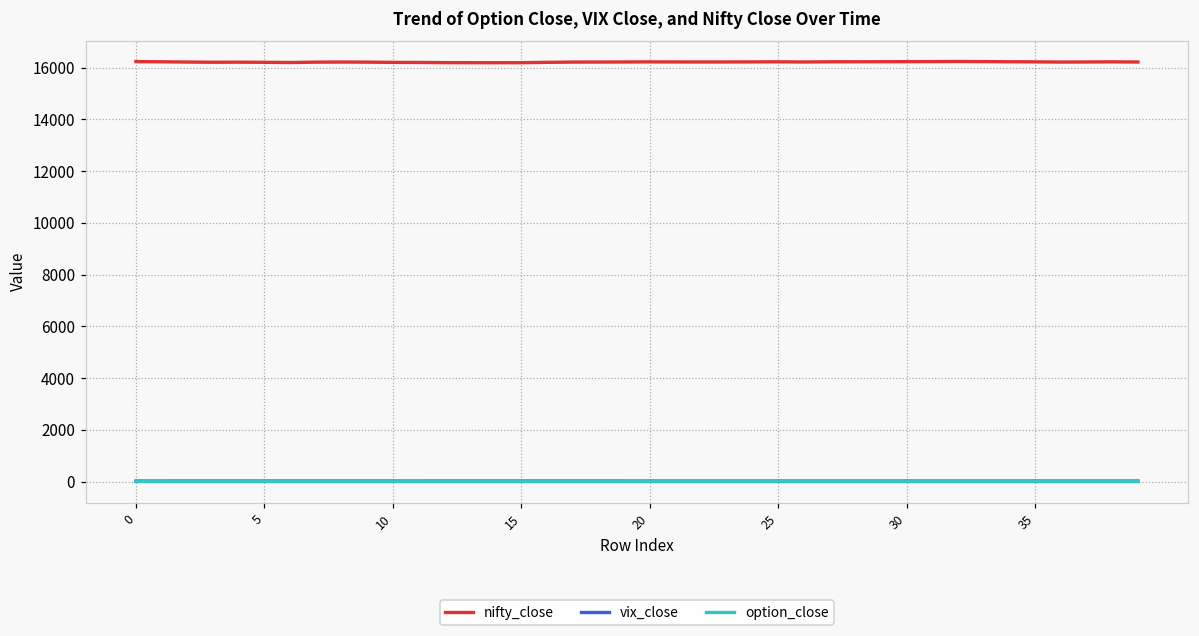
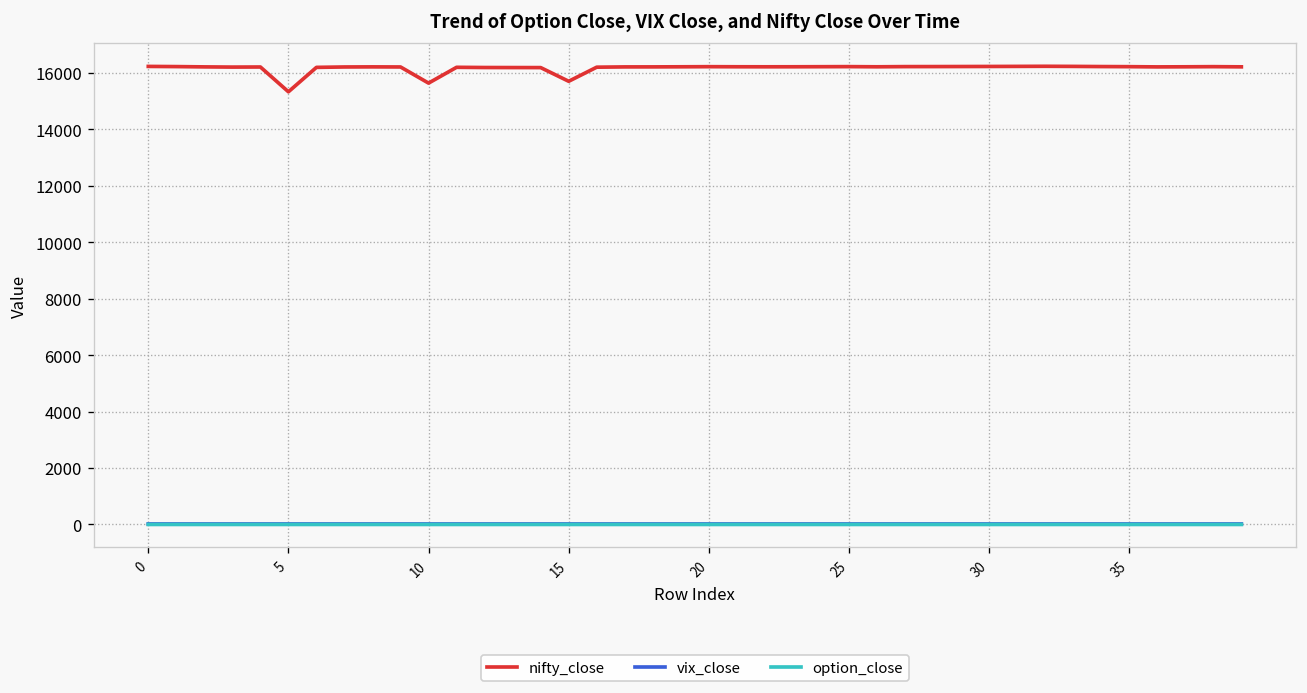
  {
    "nifty_close": {
      "0": 16200,
-     "5": 16200,
-     "10": 16200,
-     "15": 16200,
+     "5": 15300,
+     "10": 15600,
+     "15": 15700,
      "20": 16200,
      "25": 16200,
      "30": 16200,
      "35": 16200
    }
  }
